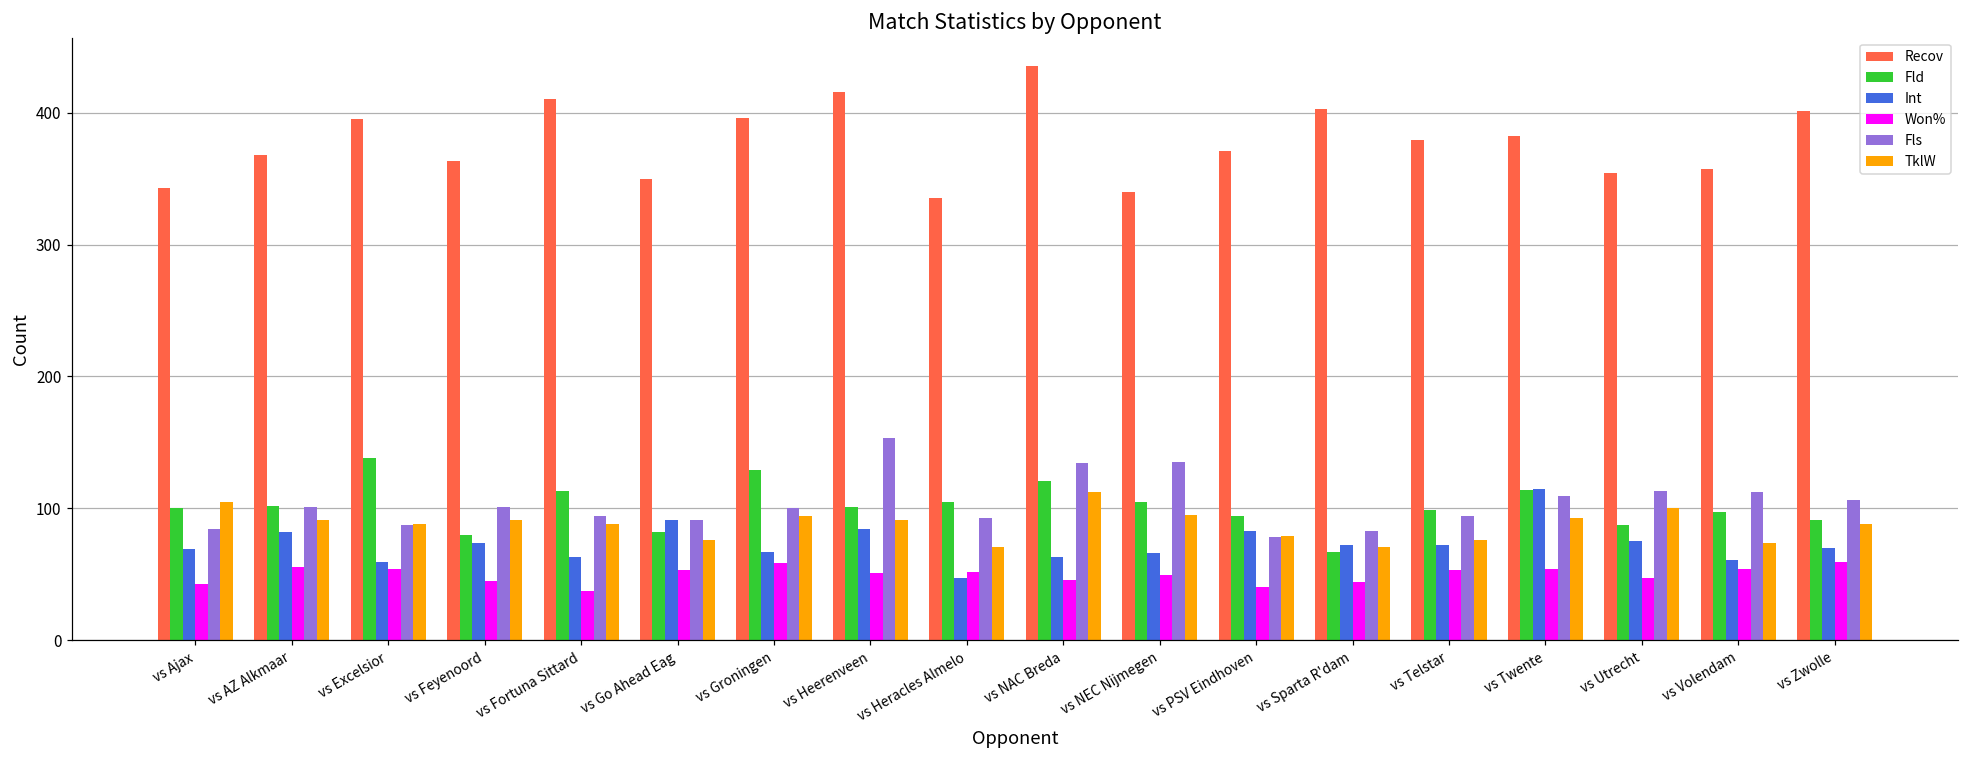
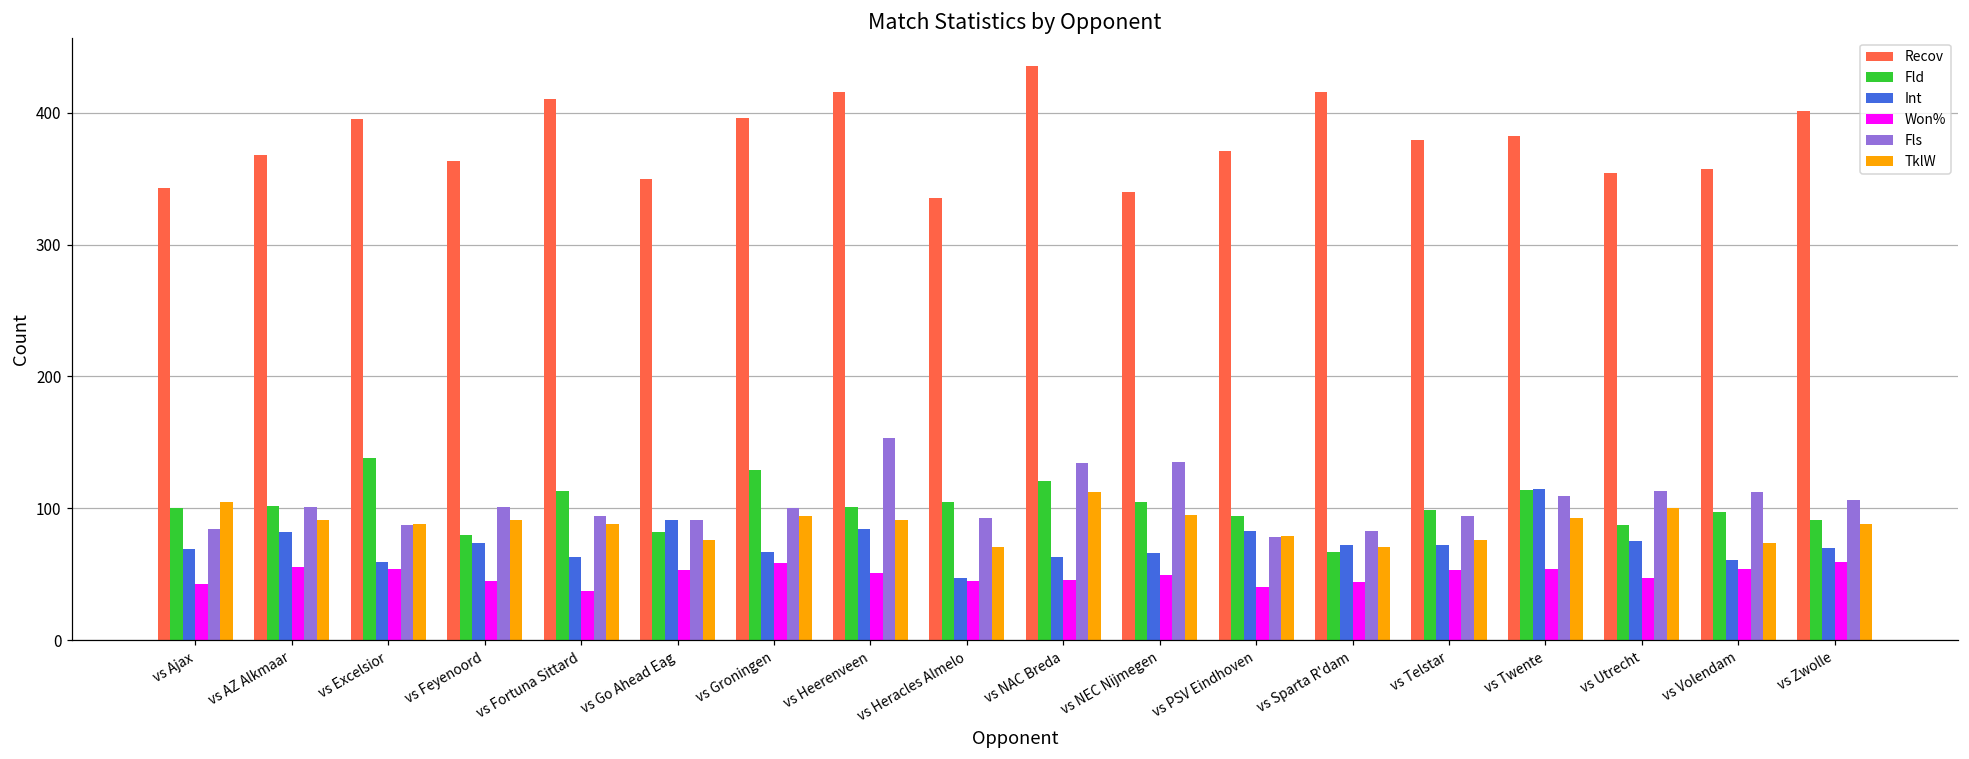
  {
    "Recov": {
      "vs Ajax": 343,
      "vs AZ Alkmaar": 368,
      "vs Excelsior": 395,
      "vs Feyenoord": 363,
      "vs Fortuna Sittard": 410,
      "vs Go Ahead Eag": 350,
      "vs Groningen": 396,
      "vs Heerenveen": 416,
      "vs Heracles Almelo": 335,
      "vs NAC Breda": 435,
      "vs NEC Nijmegen": 340,
      "vs PSV Eindhoven": 371,
-     "vs Sparta R'dam": 403,
+     "vs Sparta R'dam": 416,
      "vs Telstar": 379,
      "vs Twente": 382,
      "vs Utrecht": 354,
      "vs Volendam": 357,
      "vs Zwolle": 401
    },
    "Fld": {
      "vs Ajax": 100,
      "vs AZ Alkmaar": 102,
      "vs Excelsior": 138,
      "vs Feyenoord": 80,
      "vs Fortuna Sittard": 113,
      "vs Go Ahead Eag": 82,
      "vs Groningen": 129,
      "vs Heerenveen": 101,
      "vs Heracles Almelo": 105,
      "vs NAC Breda": 121,
      "vs NEC Nijmegen": 105,
      "vs PSV Eindhoven": 94,
      "vs Sparta R'dam": 67,
      "vs Telstar": 99,
      "vs Twente": 114,
      "vs Utrecht": 87,
      "vs Volendam": 97,
      "vs Zwolle": 91
    },
    "Int": {
      "vs Ajax": 69,
      "vs AZ Alkmaar": 82,
      "vs Excelsior": 59,
      "vs Feyenoord": 74,
      "vs Fortuna Sittard": 63,
      "vs Go Ahead Eag": 91,
      "vs Groningen": 67,
      "vs Heerenveen": 84,
      "vs Heracles Almelo": 47,
      "vs NAC Breda": 63,
      "vs NEC Nijmegen": 66,
      "vs PSV Eindhoven": 83,
      "vs Sparta R'dam": 72,
      "vs Telstar": 72,
      "vs Twente": 115,
      "vs Utrecht": 75,
      "vs Volendam": 61,
      "vs Zwolle": 70
    },
    "Won%": {
      "vs Ajax": 43,
      "vs AZ Alkmaar": 56,
      "vs Excelsior": 54,
      "vs Feyenoord": 45,
      "vs Fortuna Sittard": 37,
      "vs Go Ahead Eag": 53,
      "vs Groningen": 59,
      "vs Heerenveen": 51,
-     "vs Heracles Almelo": 52,
+     "vs Heracles Almelo": 45,
      "vs NAC Breda": 46,
      "vs NEC Nijmegen": 50,
      "vs PSV Eindhoven": 41,
      "vs Sparta R'dam": 44,
      "vs Telstar": 53,
      "vs Twente": 54,
      "vs Utrecht": 47,
      "vs Volendam": 54,
      "vs Zwolle": 59
    },
    "Fls": {
      "vs Ajax": 84,
      "vs AZ Alkmaar": 101,
      "vs Excelsior": 87,
      "vs Feyenoord": 101,
      "vs Fortuna Sittard": 94,
      "vs Go Ahead Eag": 91,
      "vs Groningen": 100,
      "vs Heerenveen": 153,
      "vs Heracles Almelo": 93,
      "vs NAC Breda": 134,
      "vs NEC Nijmegen": 135,
      "vs PSV Eindhoven": 78,
      "vs Sparta R'dam": 83,
      "vs Telstar": 94,
      "vs Twente": 109,
      "vs Utrecht": 113,
      "vs Volendam": 112,
      "vs Zwolle": 106
    },
    "TklW": {
      "vs Ajax": 105,
      "vs AZ Alkmaar": 91,
      "vs Excelsior": 88,
      "vs Feyenoord": 91,
      "vs Fortuna Sittard": 88,
      "vs Go Ahead Eag": 76,
      "vs Groningen": 94,
      "vs Heerenveen": 91,
      "vs Heracles Almelo": 71,
      "vs NAC Breda": 112,
      "vs NEC Nijmegen": 95,
      "vs PSV Eindhoven": 79,
      "vs Sparta R'dam": 71,
      "vs Telstar": 76,
      "vs Twente": 93,
      "vs Utrecht": 100,
      "vs Volendam": 74,
      "vs Zwolle": 88
    }
  }
